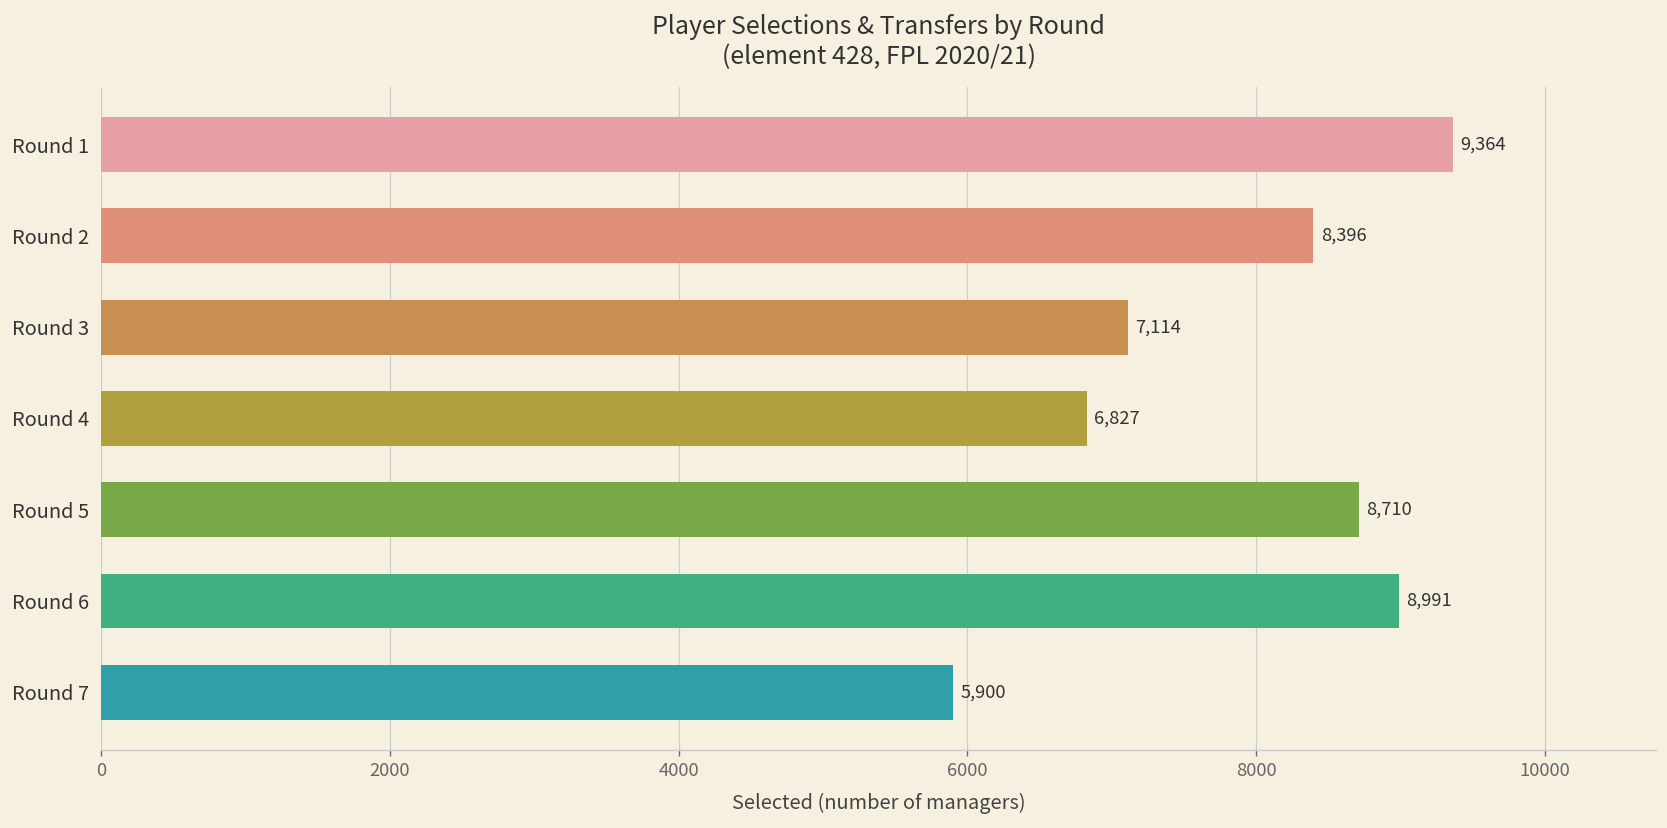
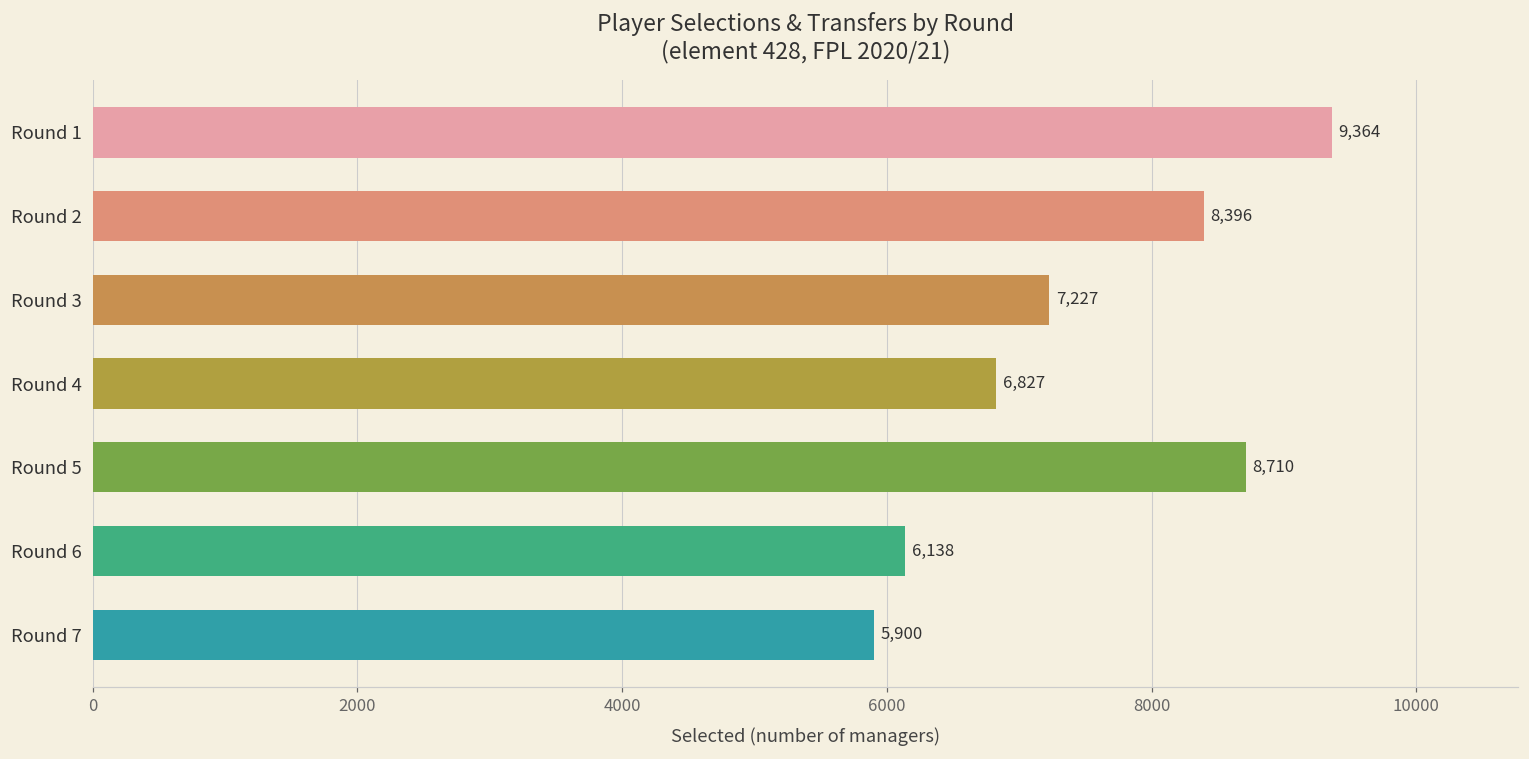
  {
    "Round 1": "9,364",
    "Round 2": "8,396",
-   "Round 3": "7,114",
+   "Round 3": "7,227",
    "Round 4": "6,827",
    "Round 5": "8,710",
-   "Round 6": "8,991",
+   "Round 6": "6,138",
    "Round 7": "5,900"
  }
